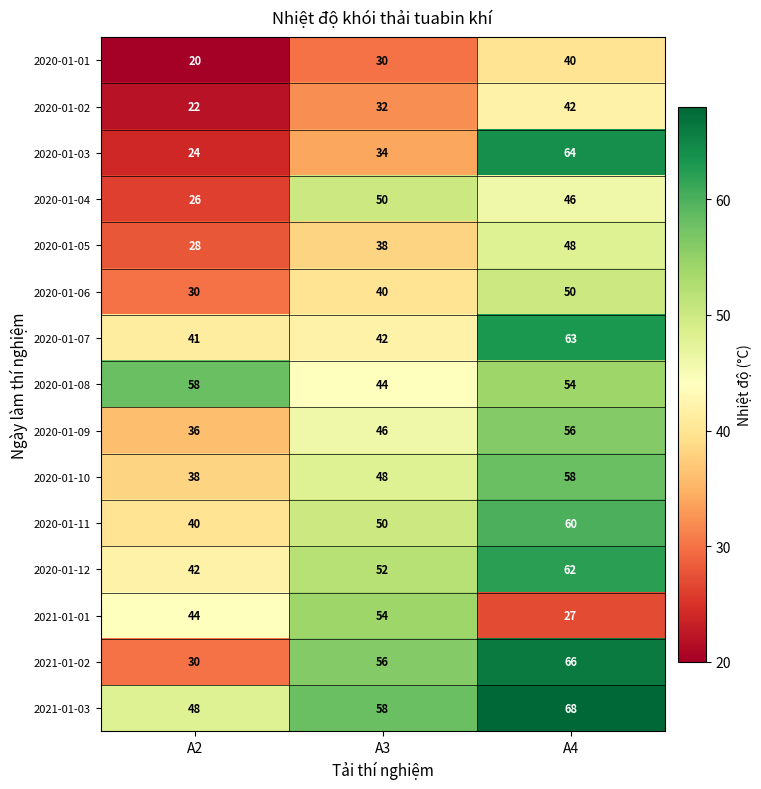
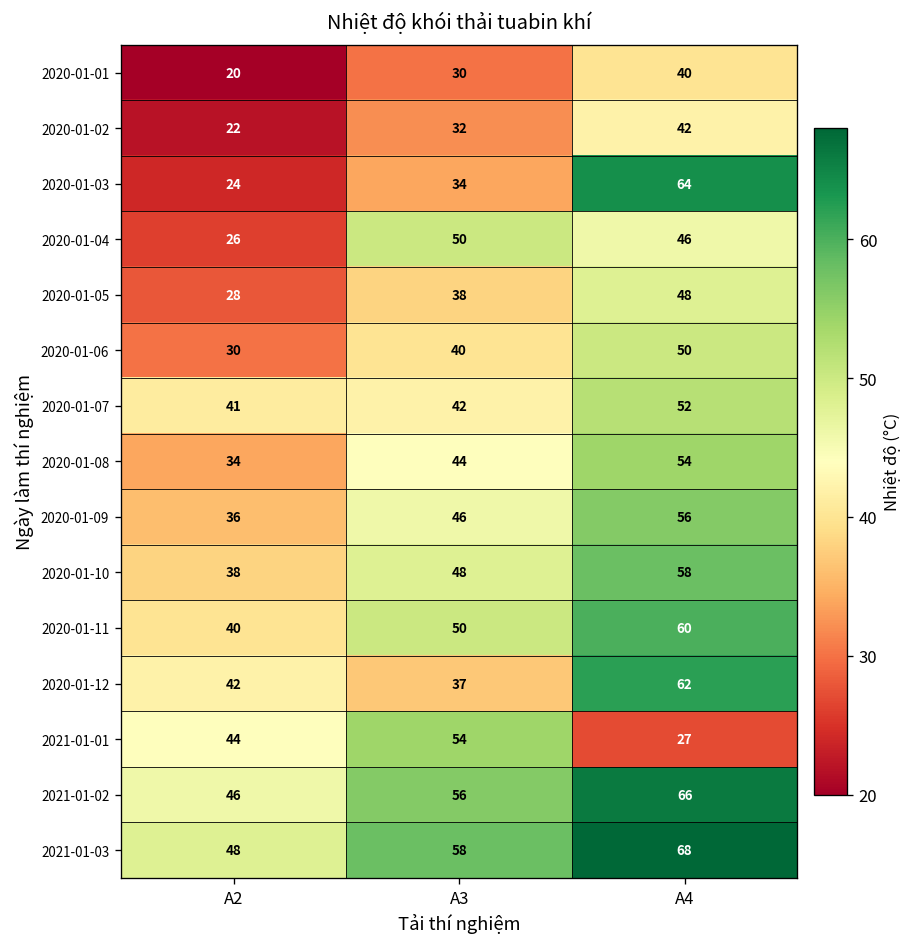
  {
    "2020-01-01": {
      "A2": 20,
      "A3": 30,
      "A4": 40
    },
    "2020-01-02": {
      "A2": 22,
      "A3": 32,
      "A4": 42
    },
    "2020-01-03": {
      "A2": 24,
      "A3": 34,
      "A4": 64
    },
    "2020-01-04": {
      "A2": 26,
      "A3": 50,
      "A4": 46
    },
    "2020-01-05": {
      "A2": 28,
      "A3": 38,
      "A4": 48
    },
    "2020-01-06": {
      "A2": 30,
      "A3": 40,
      "A4": 50
    },
    "2020-01-07": {
      "A2": 41,
      "A3": 42,
-     "A4": 63
+     "A4": 52
    },
    "2020-01-08": {
-     "A2": 58,
+     "A2": 34,
      "A3": 44,
      "A4": 54
    },
    "2020-01-09": {
      "A2": 36,
      "A3": 46,
      "A4": 56
    },
    "2020-01-10": {
      "A2": 38,
      "A3": 48,
      "A4": 58
    },
    "2020-01-11": {
      "A2": 40,
      "A3": 50,
      "A4": 60
    },
    "2020-01-12": {
      "A2": 42,
-     "A3": 52,
+     "A3": 37,
      "A4": 62
    },
    "2021-01-01": {
      "A2": 44,
      "A3": 54,
      "A4": 27
    },
    "2021-01-02": {
-     "A2": 30,
+     "A2": 46,
      "A3": 56,
      "A4": 66
    },
    "2021-01-03": {
      "A2": 48,
      "A3": 58,
      "A4": 68
    }
  }
